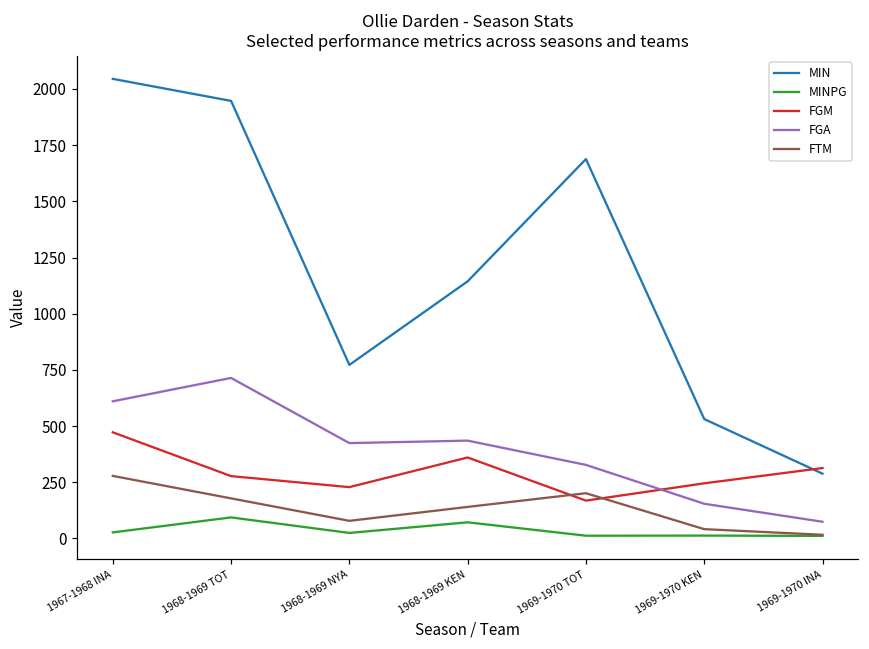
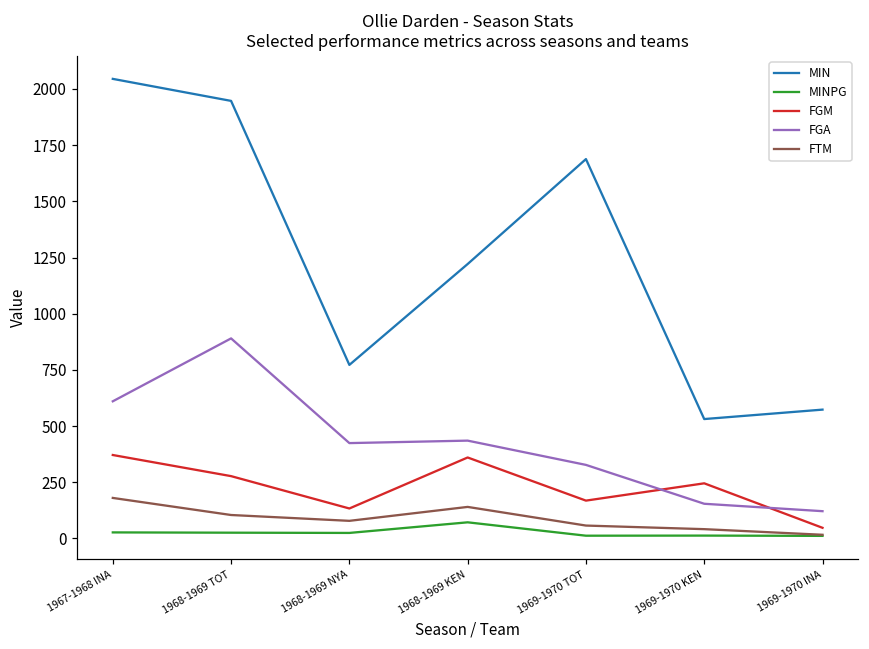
  {
    "MIN": {
      "1967-1968 INA": 2050,
      "1968-1969 TOT": 1950,
      "1968-1969 NYA": 770,
-     "1968-1969 KEN": 1140,
+     "1968-1969 KEN": 1220,
      "1969-1970 TOT": 1690,
      "1969-1970 KEN": 530,
-     "1969-1970 INA": 290
+     "1969-1970 INA": 570
    },
    "MINPG": {
      "1967-1968 INA": 30,
-     "1968-1969 TOT": 90,
+     "1968-1969 TOT": 30,
      "1968-1969 NYA": 20,
      "1968-1969 KEN": 70,
      "1969-1970 TOT": 10,
      "1969-1970 KEN": 10
    },
    "FGM": {
-     "1967-1968 INA": 470,
+     "1967-1968 INA": 370,
      "1968-1969 TOT": 280,
-     "1968-1969 NYA": 230,
+     "1968-1969 NYA": 130,
      "1968-1969 KEN": 360,
      "1969-1970 TOT": 170,
      "1969-1970 KEN": 250,
-     "1969-1970 INA": 310
+     "1969-1970 INA": 50
    },
    "FGA": {
      "1967-1968 INA": 610,
-     "1968-1969 TOT": 710,
+     "1968-1969 TOT": 890,
      "1968-1969 NYA": 420,
      "1968-1969 KEN": 440,
      "1969-1970 TOT": 330,
      "1969-1970 KEN": 150,
-     "1969-1970 INA": 70
+     "1969-1970 INA": 120
    },
    "FTM": {
-     "1967-1968 INA": 280,
-     "1968-1969 TOT": 180,
+     "1967-1968 INA": 180,
+     "1968-1969 TOT": 100,
      "1968-1969 NYA": 80,
      "1968-1969 KEN": 140,
-     "1969-1970 TOT": 200,
+     "1969-1970 TOT": 60,
      "1969-1970 KEN": 40
    }
  }
